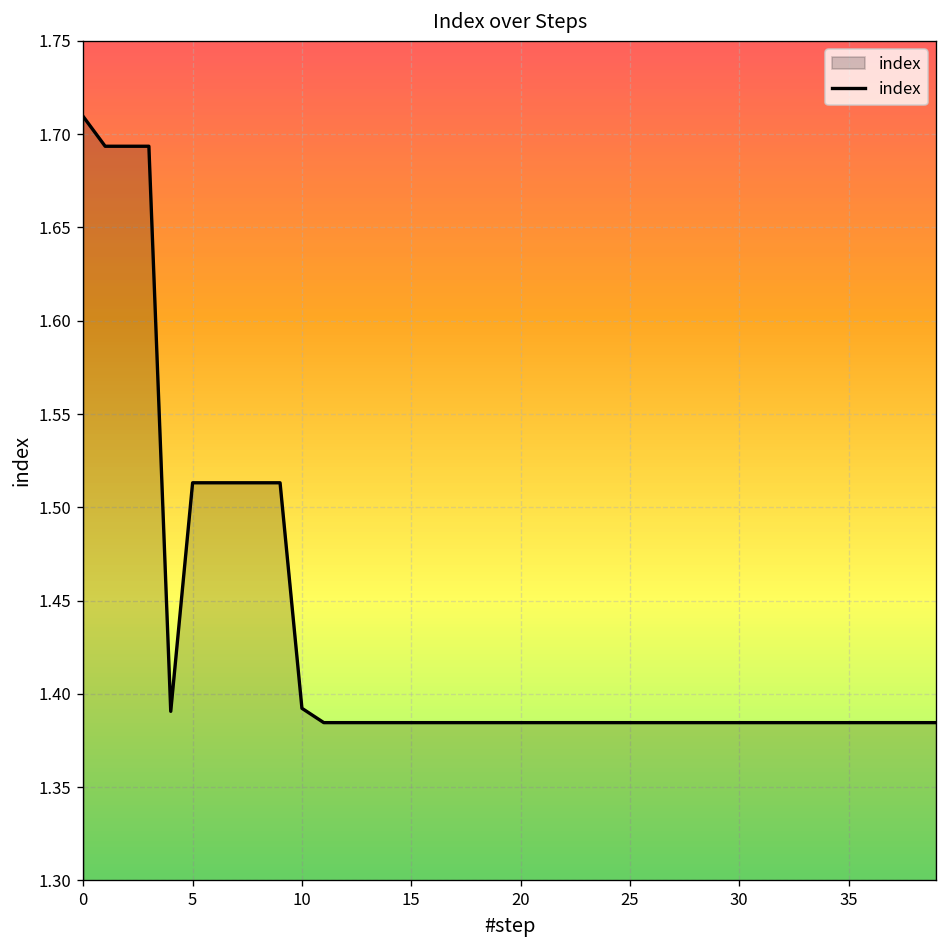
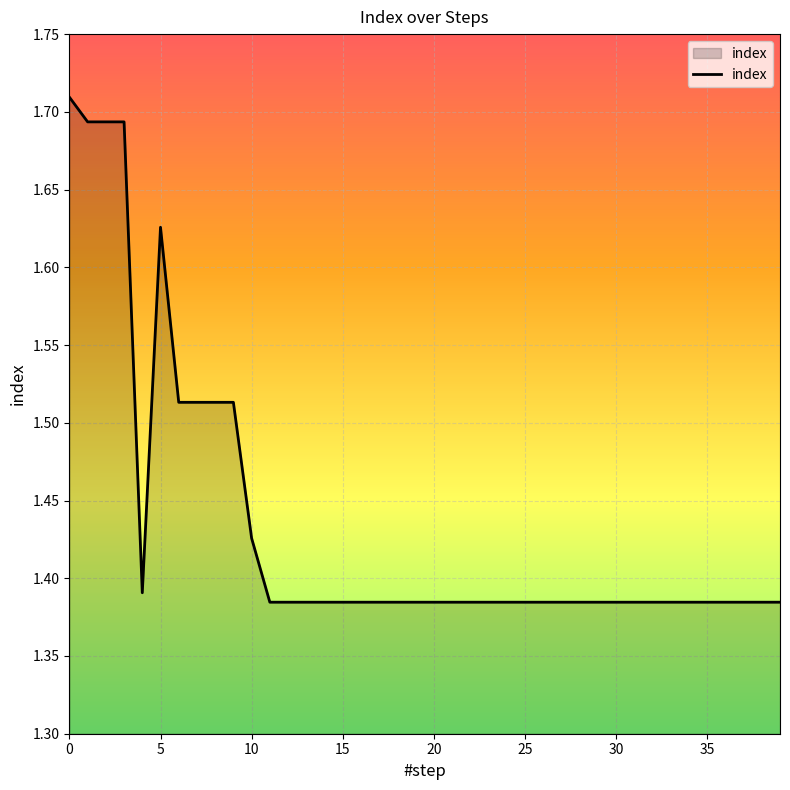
  {
    "0": 1.709,
-   "5": 1.513,
-   "10": 1.392,
+   "5": 1.626,
+   "10": 1.426,
    "15": 1.385,
    "20": 1.385,
    "25": 1.385,
    "30": 1.385,
    "35": 1.385
  }
